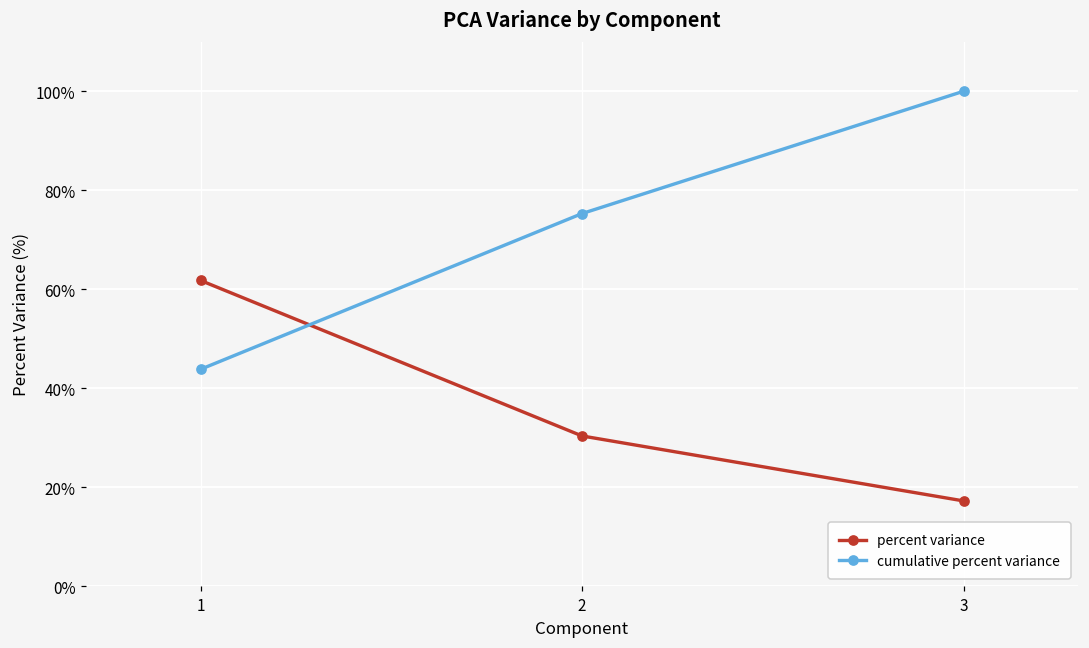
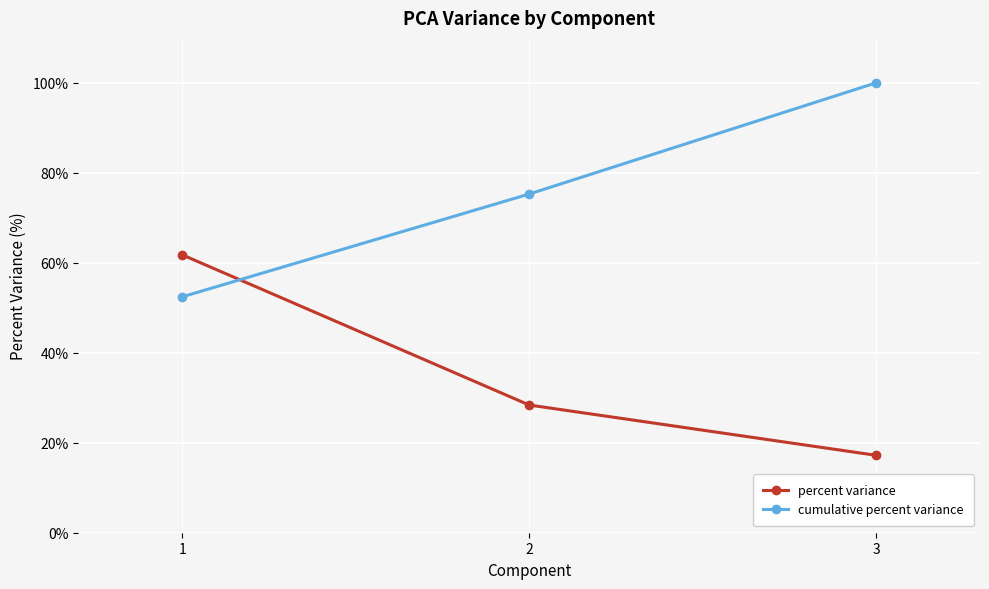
  {
    "percent variance": {
      "1": "62%",
-     "2": "30%",
+     "2": "28%",
      "3": "17%"
    },
    "cumulative percent variance": {
-     "1": "44%",
+     "1": "52%",
      "2": "75%",
      "3": "100%"
    }
  }
